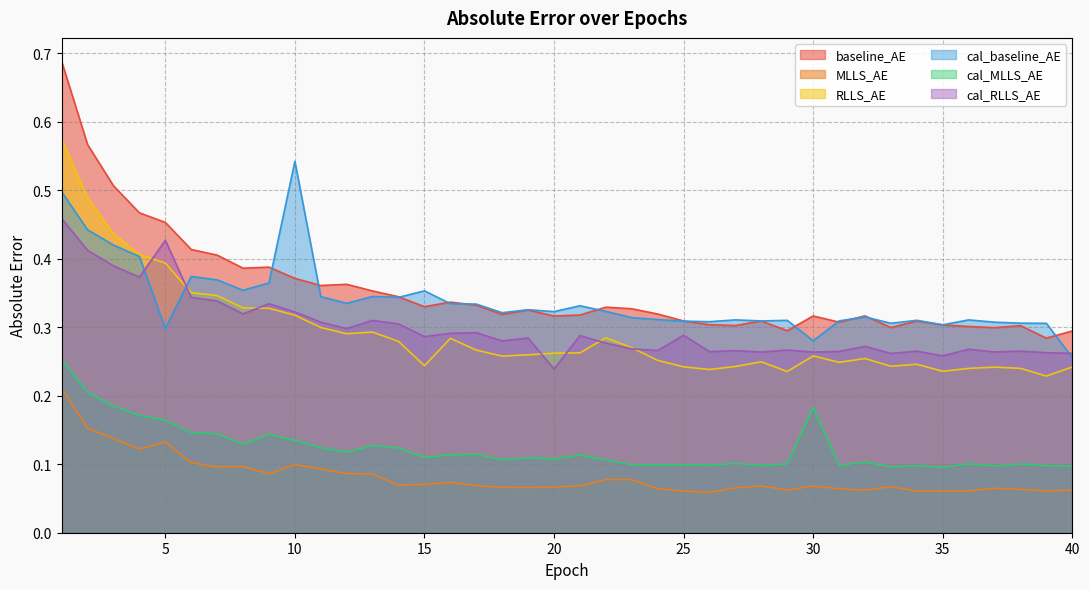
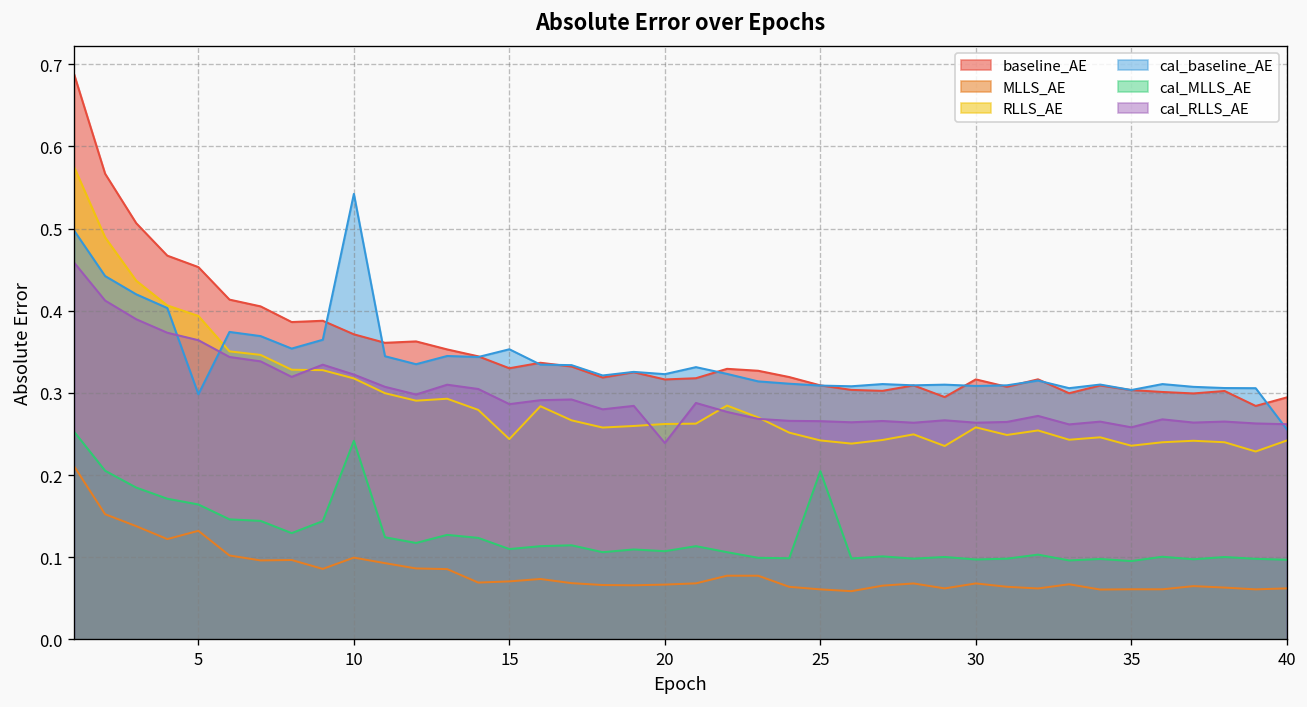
  {
    "RLLS_AE": {
      "5": 0.39,
      "10": 0.32,
      "15": 0.24,
      "20": 0.26,
      "25": 0.24,
      "30": 0.26,
      "35": 0.24,
      "40": 0.24
    },
    "cal_baseline_AE": {
      "5": 0.30,
      "10": 0.54,
      "15": 0.35,
      "20": 0.32,
-     "30": 0.28,
+     "30": 0.31,
      "40": 0.26
    },
    "cal_MLLS_AE": {
      "5": 0.16,
-     "10": 0.13,
+     "10": 0.24,
      "15": 0.11,
      "20": 0.11,
-     "25": 0.10,
-     "30": 0.18,
+     "25": 0.20,
+     "30": 0.10,
      "35": 0.10,
      "40": 0.10
    },
    "cal_RLLS_AE": {
-     "5": 0.43,
+     "5": 0.36,
      "10": 0.32,
      "15": 0.29,
      "20": 0.24,
-     "25": 0.29,
+     "25": 0.27,
      "30": 0.26,
      "35": 0.26,
      "40": 0.26
    }
  }
